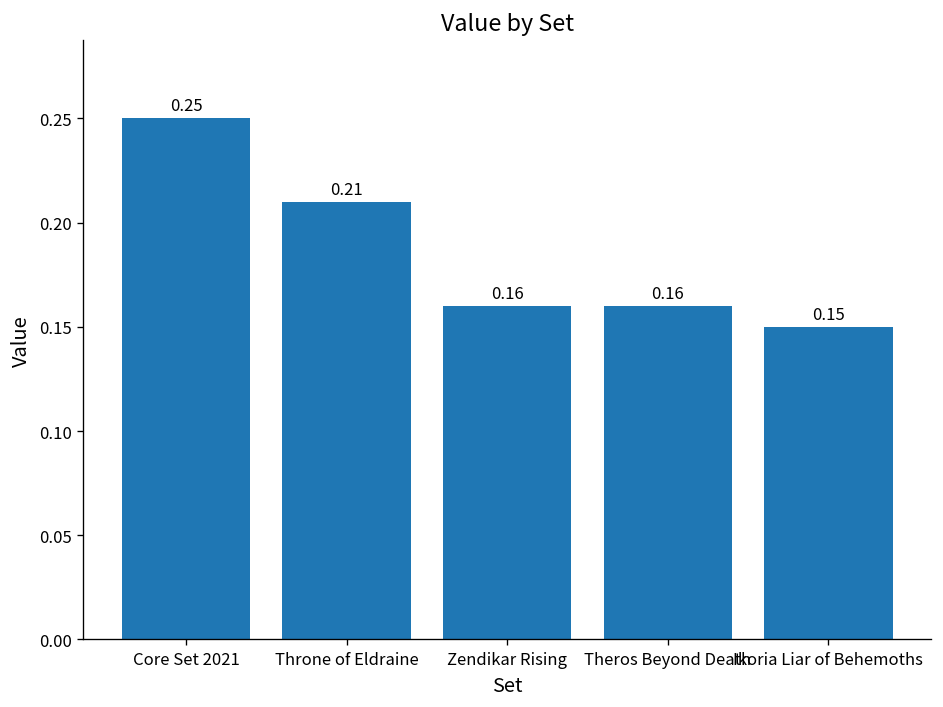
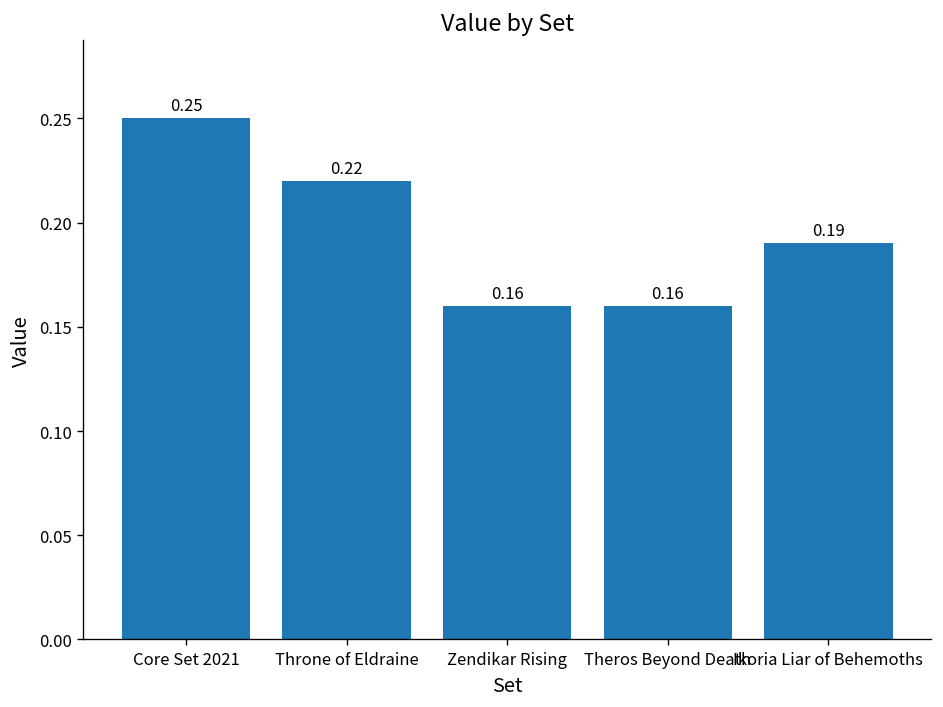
  {
    "Core Set 2021": 0.25,
-   "Throne of Eldraine": 0.21,
+   "Throne of Eldraine": 0.22,
    "Zendikar Rising": 0.16,
    "Theros Beyond Death": 0.16,
-   "Ikoria Liar of Behemoths": 0.15
+   "Ikoria Liar of Behemoths": 0.19
  }
